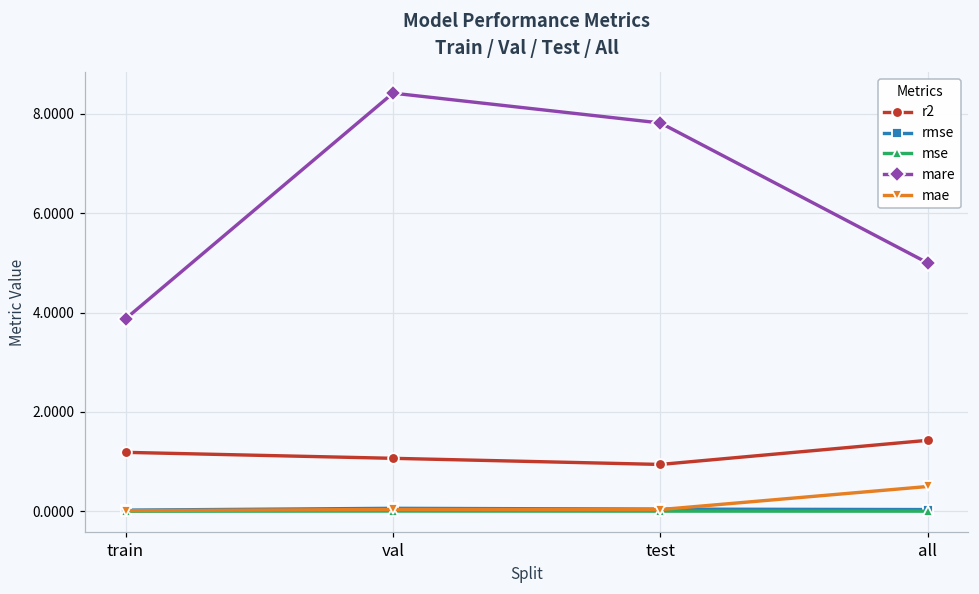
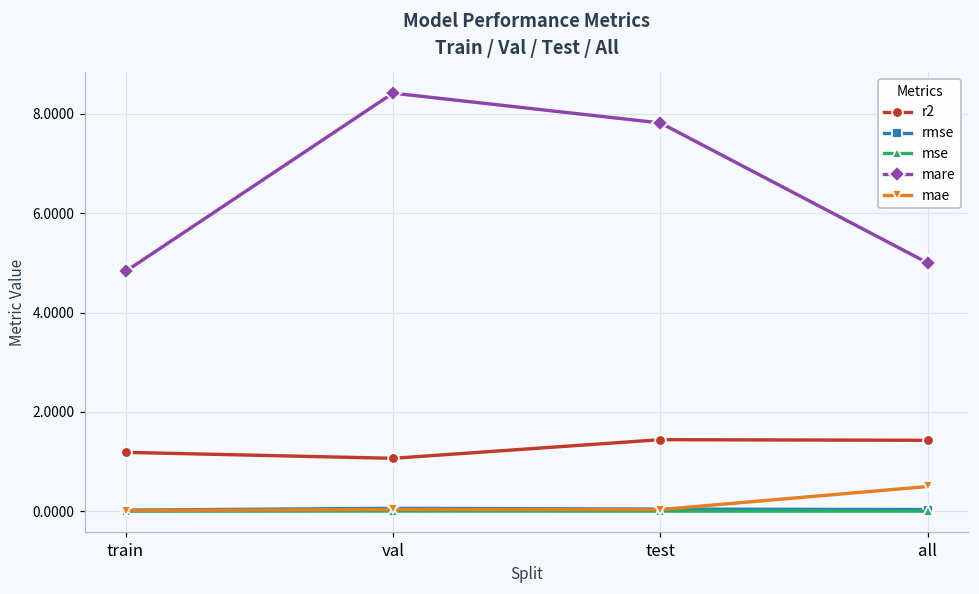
  {
    "r2": {
      "train": 1.2,
      "val": 1.1,
-     "test": 0.9,
+     "test": 1.4,
      "all": 1.4
    },
    "mare": {
-     "train": 3.9,
+     "train": 4.8,
      "val": 8.4,
      "test": 7.8,
      "all": 5.0
    },
    "mae": {
      "all": 0.5
    }
  }
